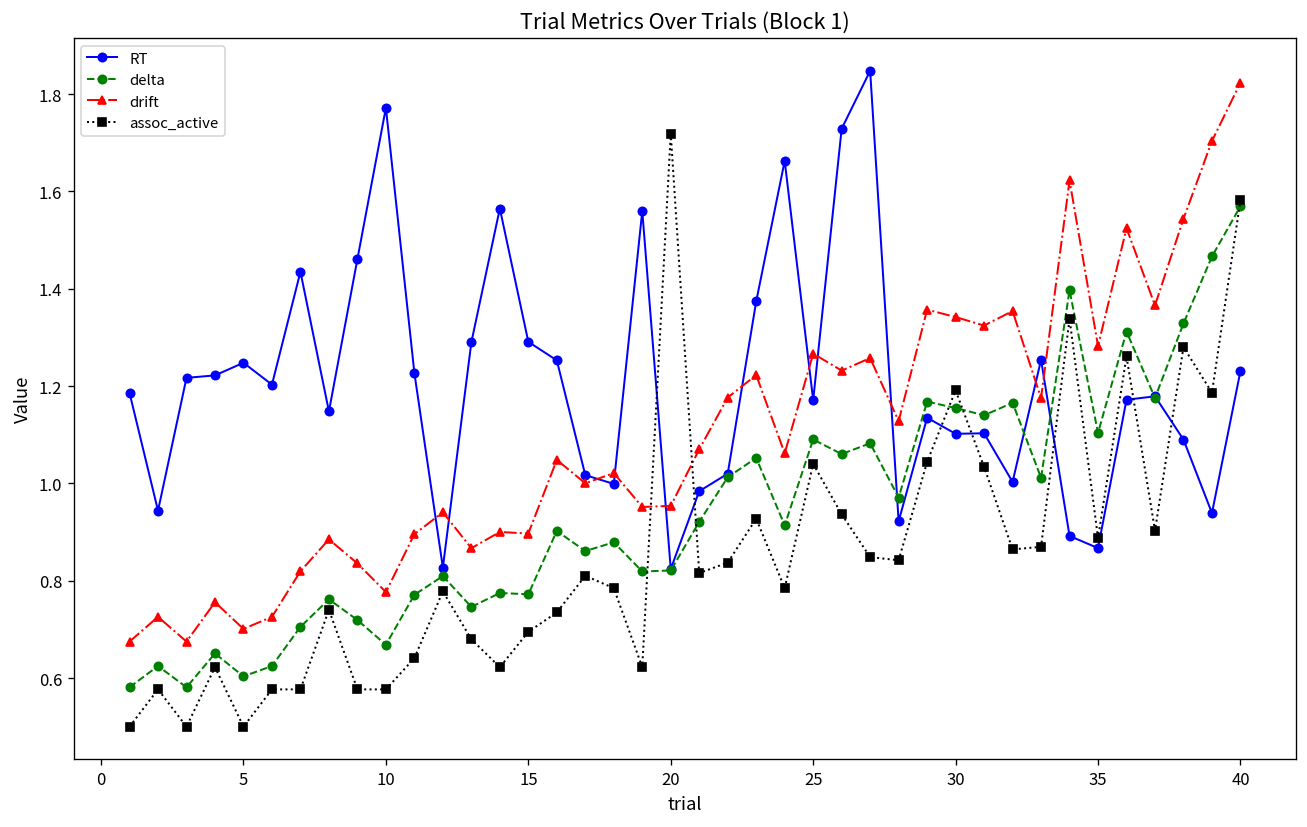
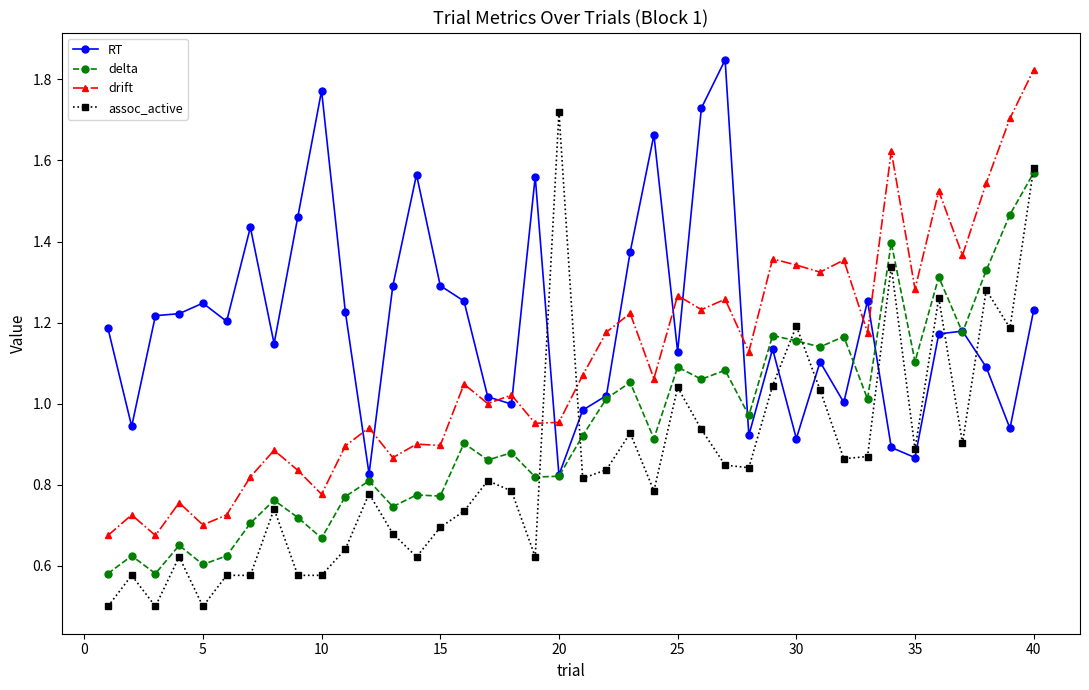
  {
    "RT": {
      "5": 1.25,
      "10": 1.77,
      "15": 1.29,
-     "25": 1.17,
-     "30": 1.10,
+     "25": 1.13,
+     "30": 0.91,
      "35": 0.87,
      "40": 1.23
    },
    "delta": {
      "5": 0.60,
      "10": 0.67,
      "15": 0.77,
      "25": 1.09,
      "30": 1.16,
      "35": 1.10,
      "40": 1.57
    },
    "drift": {
      "5": 0.70,
      "10": 0.78,
      "15": 0.90,
      "20": 0.95,
      "25": 1.27,
      "30": 1.34,
      "35": 1.28,
      "40": 1.82
    },
    "assoc_active": {
      "5": 0.50,
      "10": 0.58,
      "15": 0.69,
      "20": 1.72,
      "25": 1.04,
      "30": 1.19,
      "35": 0.89,
      "40": 1.58
    }
  }
